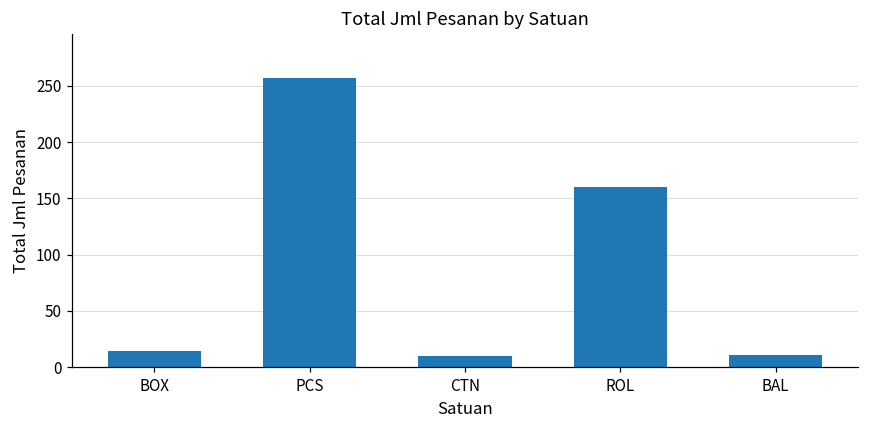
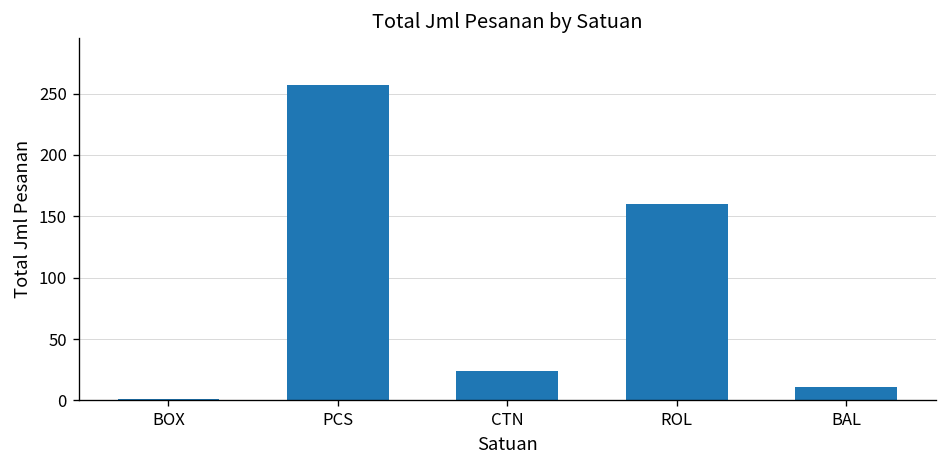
  {
-   "BOX": 14,
+   "BOX": 1,
    "PCS": 257,
-   "CTN": 10,
+   "CTN": 24,
    "ROL": 160,
    "BAL": 11
  }
